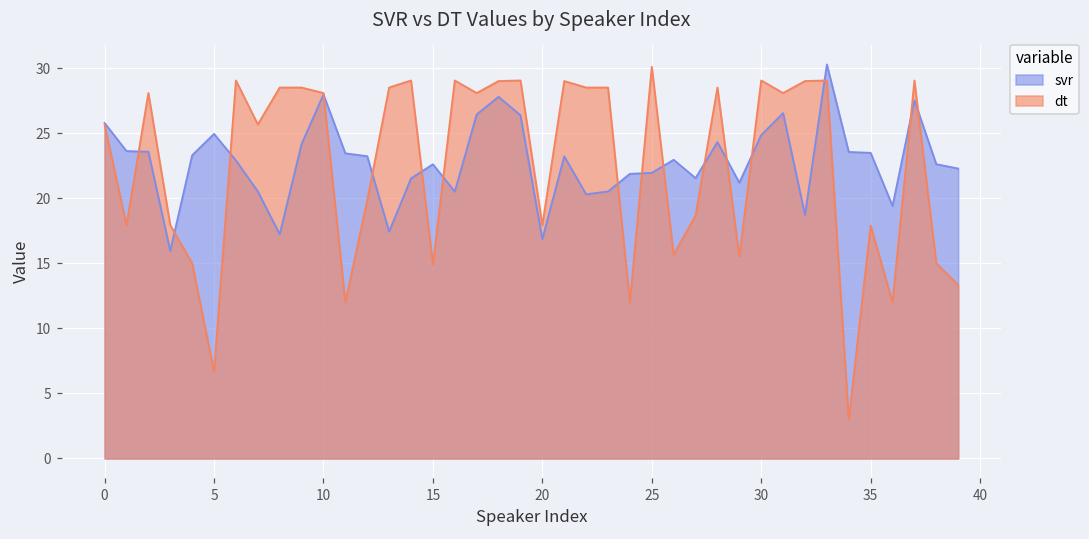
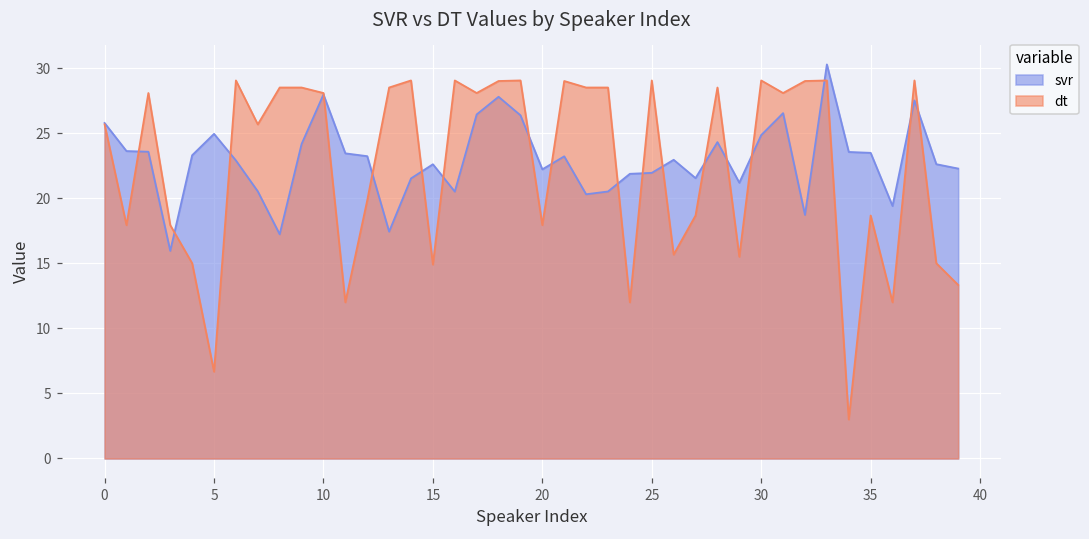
  {
    "svr": {
      "5": 24.9,
      "15": 22.6,
-     "20": 16.9,
+     "20": 22.2,
      "25": 21.9,
      "30": 24.8,
      "35": 23.5
    },
    "dt": {
      "5": 6.7,
      "15": 14.9,
      "20": 17.9,
-     "25": 30.1,
+     "25": 29.0,
      "30": 29.0,
-     "35": 17.9
+     "35": 18.7
    }
  }
